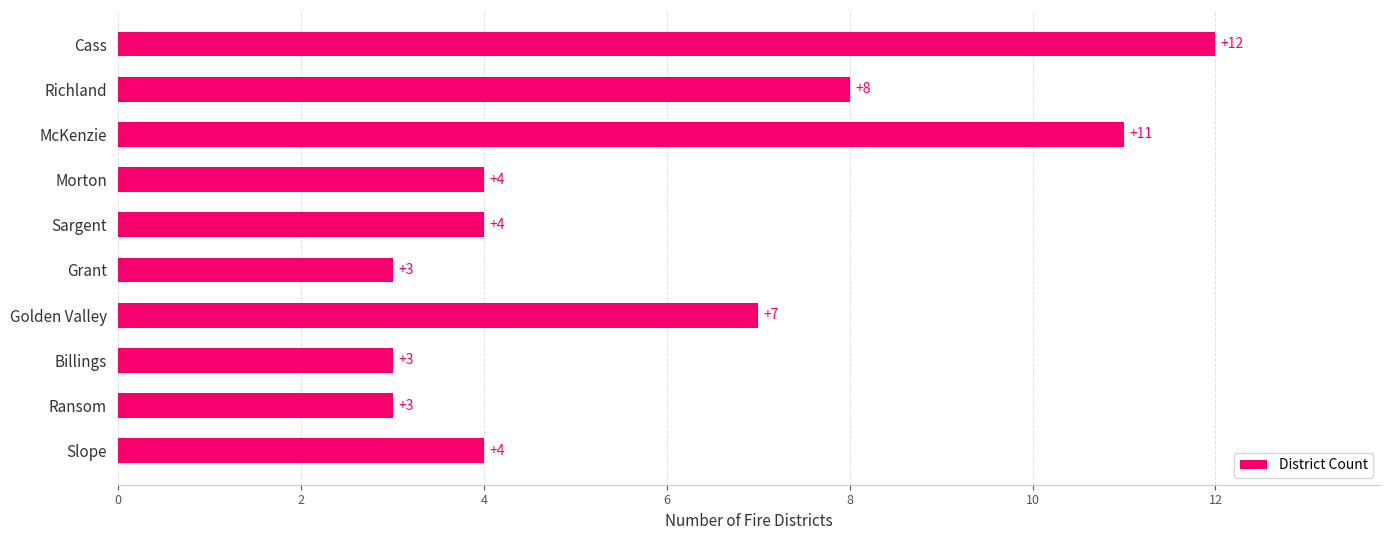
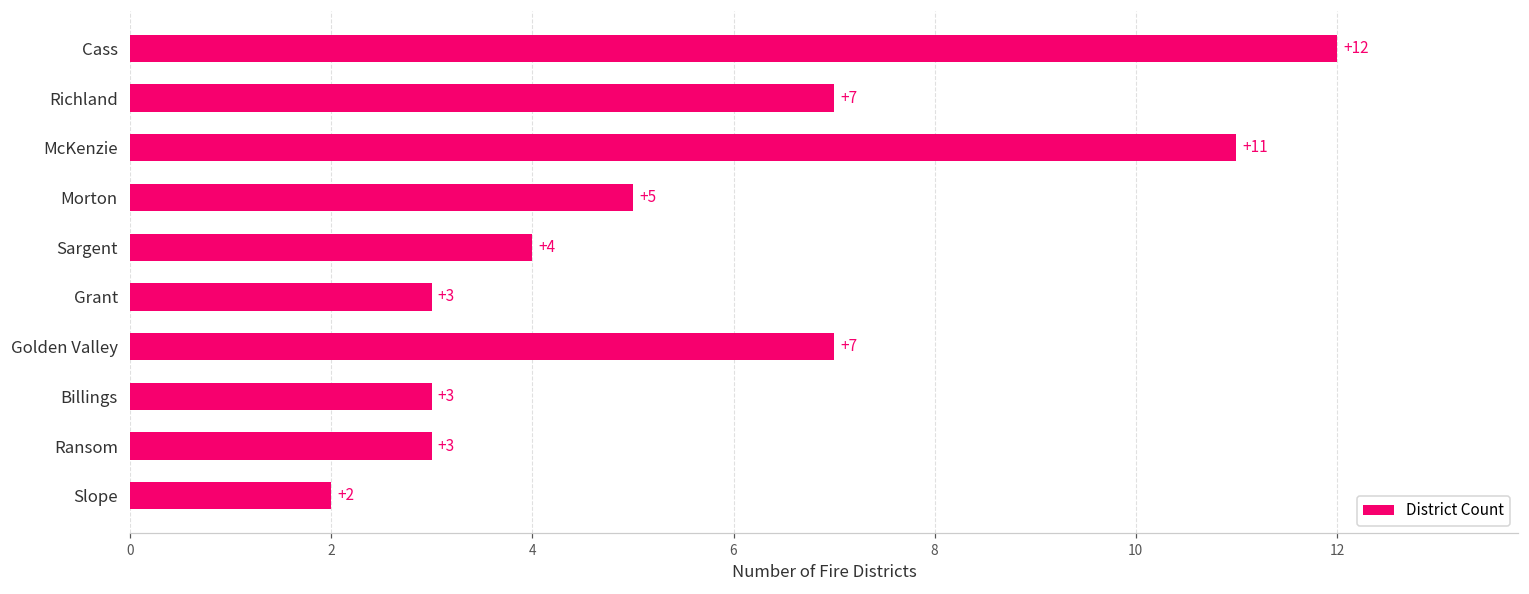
  {
    "Cass": "+12",
-   "Richland": "+8",
+   "Richland": "+7",
    "McKenzie": "+11",
-   "Morton": "+4",
+   "Morton": "+5",
    "Sargent": "+4",
    "Grant": "+3",
    "Golden Valley": "+7",
    "Billings": "+3",
    "Ransom": "+3",
-   "Slope": "+4"
+   "Slope": "+2"
  }
